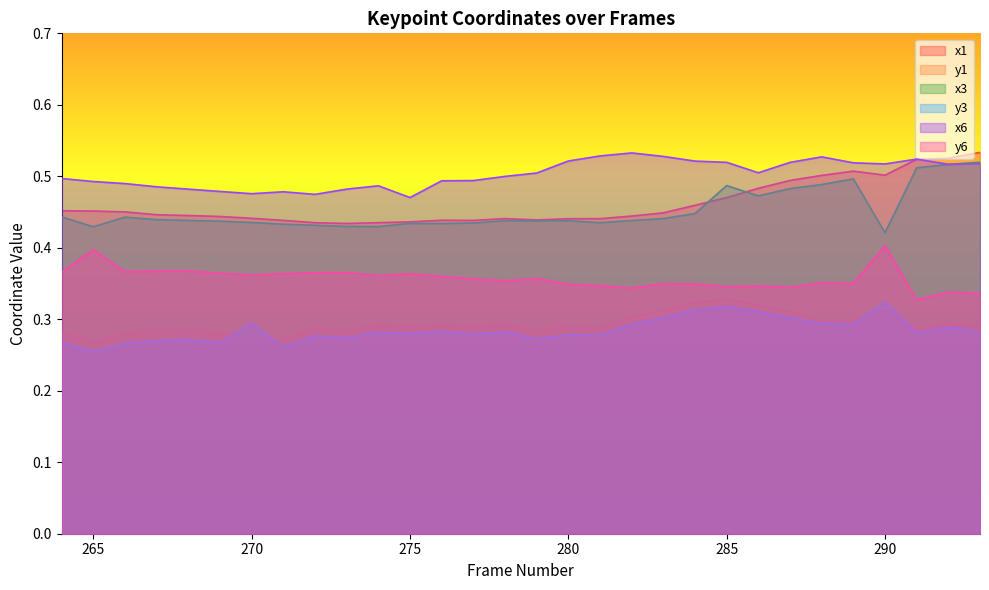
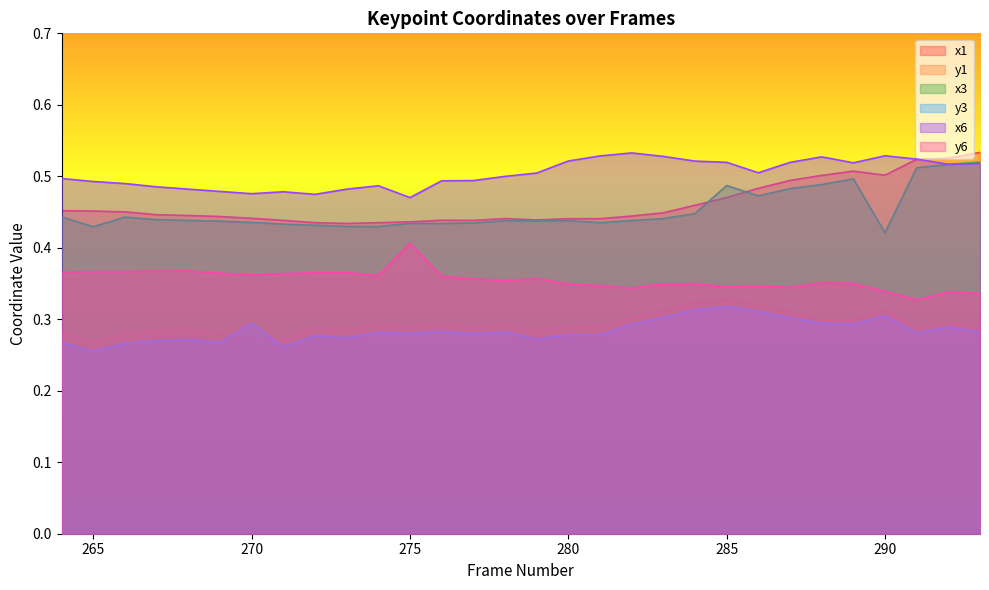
  {
    "x3": {
      "265": 0.43,
      "270": 0.44,
      "285": 0.49,
      "290": 0.42
    },
    "y3": {
      "265": 0.26,
      "270": 0.29,
      "275": 0.28,
      "280": 0.28,
      "285": 0.32,
-     "290": 0.32
+     "290": 0.30
    },
    "x6": {
      "265": 0.49,
      "270": 0.48,
      "275": 0.47,
      "280": 0.52,
      "285": 0.52,
-     "290": 0.52
+     "290": 0.53
    },
    "y6": {
-     "265": 0.40,
+     "265": 0.37,
      "270": 0.36,
-     "275": 0.36,
+     "275": 0.41,
      "280": 0.35,
      "285": 0.35,
-     "290": 0.40
+     "290": 0.34
    }
  }
